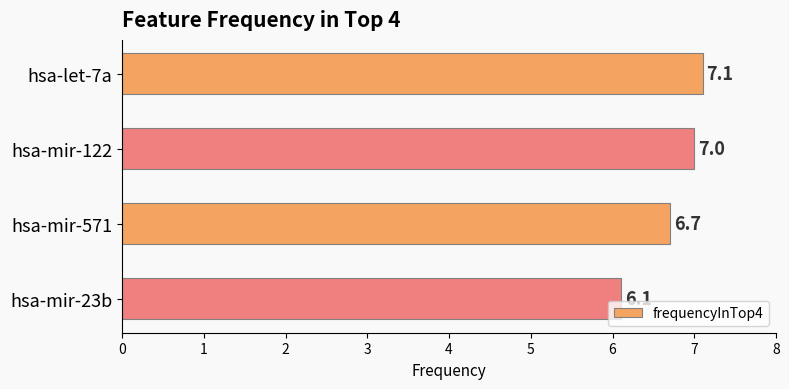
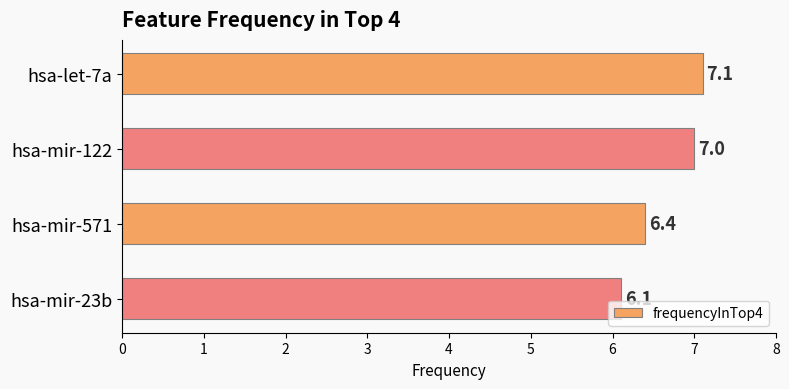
  {
    "hsa-let-7a": 7.1,
    "hsa-mir-122": 7.0,
-   "hsa-mir-571": 6.7
+   "hsa-mir-571": 6.4
  }
